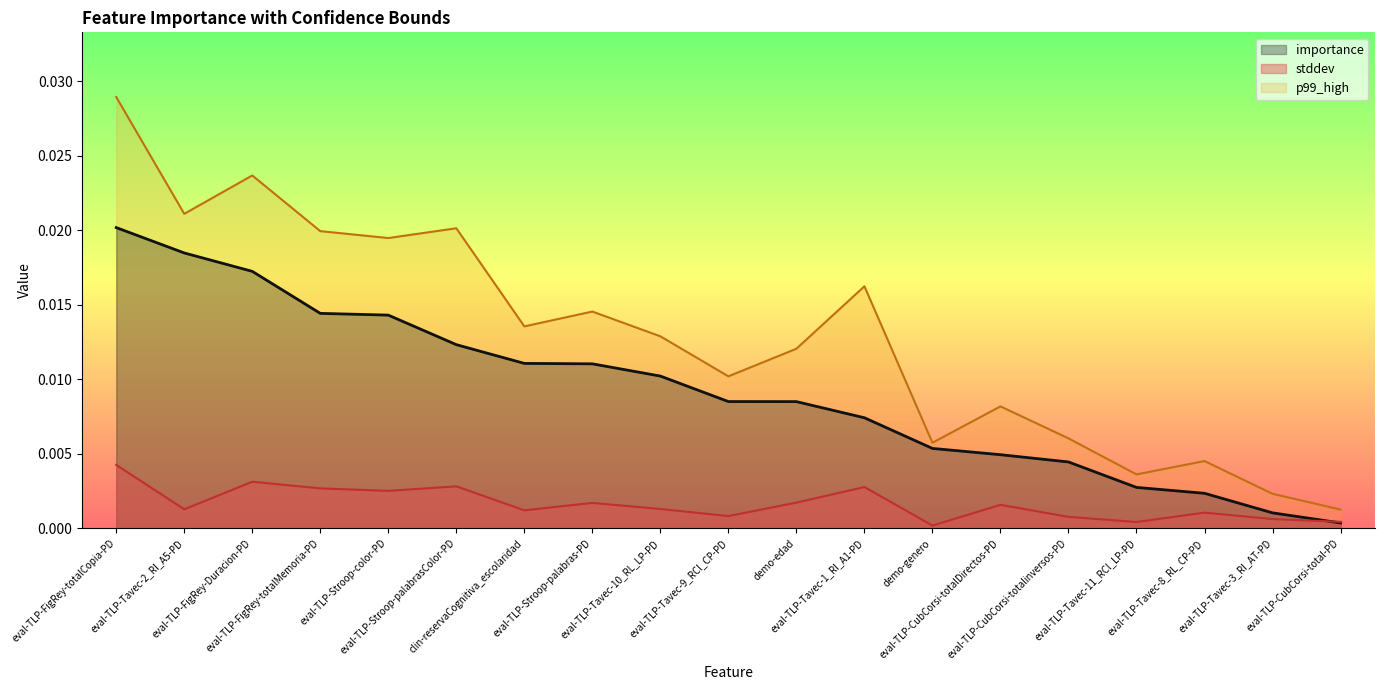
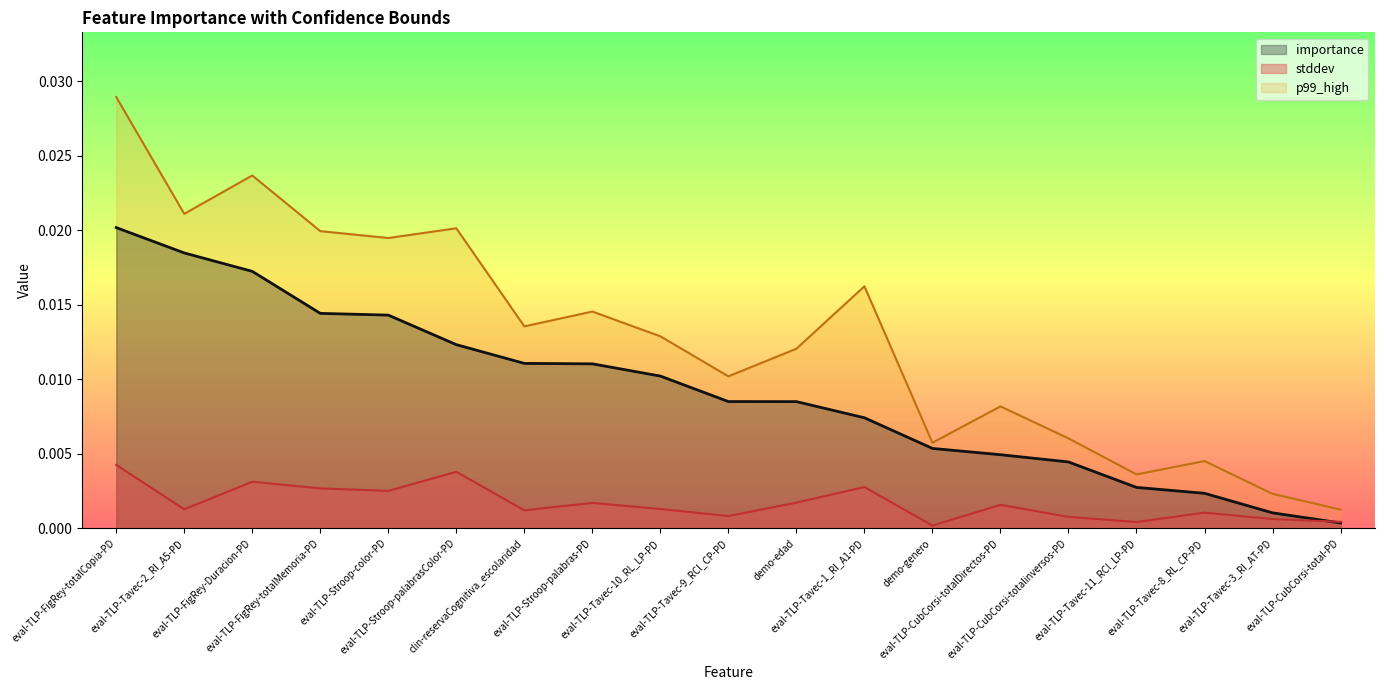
  {
    "importance": {
      "eval-TLP-FigRey-totalCopia-PD": 0.0202,
      "eval-TLP-Tavec-2_RI_A5-PD": 0.0185,
      "eval-TLP-FigRey-Duracion-PD": 0.0172,
      "eval-TLP-FigRey-totalMemoria-PD": 0.0144,
      "eval-TLP-Stroop-color-PD": 0.0143,
      "eval-TLP-Stroop-palabrasColor-PD": 0.0123,
      "clin-reservaCognitiva_escolaridad": 0.0111,
      "eval-TLP-Stroop-palabras-PD": 0.0110,
      "eval-TLP-Tavec-10_RL_LP-PD": 0.0102,
      "eval-TLP-Tavec-9_RCl_CP-PD": 0.0085,
      "demo-edad": 0.0085,
      "eval-TLP-Tavec-1_RI_A1-PD": 0.0074,
      "demo-genero": 0.0054,
      "eval-TLP-CubCorsi-totalDirectos-PD": 0.0049,
      "eval-TLP-CubCorsi-totalinversos-PD": 0.0045,
      "eval-TLP-Tavec-11_RCl_LP-PD": 0.0027,
      "eval-TLP-Tavec-8_RL_CP-PD": 0.0023,
      "eval-TLP-Tavec-3_RI_AT-PD": 0.0010
    },
    "stddev": {
      "eval-TLP-FigRey-totalCopia-PD": 0.0043,
      "eval-TLP-Tavec-2_RI_A5-PD": 0.0013,
      "eval-TLP-FigRey-Duracion-PD": 0.0031,
      "eval-TLP-FigRey-totalMemoria-PD": 0.0027,
      "eval-TLP-Stroop-color-PD": 0.0025,
-     "eval-TLP-Stroop-palabrasColor-PD": 0.0028,
+     "eval-TLP-Stroop-palabrasColor-PD": 0.0038,
      "clin-reservaCognitiva_escolaridad": 0.0012,
      "eval-TLP-Stroop-palabras-PD": 0.0017,
      "eval-TLP-Tavec-10_RL_LP-PD": 0.0013,
      "eval-TLP-Tavec-9_RCl_CP-PD": 0.0008,
      "demo-edad": 0.0017,
      "eval-TLP-Tavec-1_RI_A1-PD": 0.0028,
      "demo-genero": 0.0002,
      "eval-TLP-CubCorsi-totalDirectos-PD": 0.0016,
      "eval-TLP-CubCorsi-totalinversos-PD": 0.0008,
      "eval-TLP-Tavec-11_RCl_LP-PD": 0.0004,
      "eval-TLP-Tavec-8_RL_CP-PD": 0.0010,
      "eval-TLP-Tavec-3_RI_AT-PD": 0.0006
    },
    "p99_high": {
      "eval-TLP-FigRey-totalCopia-PD": 0.0289,
      "eval-TLP-Tavec-2_RI_A5-PD": 0.0211,
      "eval-TLP-FigRey-Duracion-PD": 0.0237,
      "eval-TLP-FigRey-totalMemoria-PD": 0.0199,
      "eval-TLP-Stroop-color-PD": 0.0195,
      "eval-TLP-Stroop-palabrasColor-PD": 0.0201,
      "clin-reservaCognitiva_escolaridad": 0.0135,
      "eval-TLP-Stroop-palabras-PD": 0.0145,
      "eval-TLP-Tavec-10_RL_LP-PD": 0.0129,
      "eval-TLP-Tavec-9_RCl_CP-PD": 0.0102,
      "demo-edad": 0.0120,
      "eval-TLP-Tavec-1_RI_A1-PD": 0.0162,
      "demo-genero": 0.0057,
      "eval-TLP-CubCorsi-totalDirectos-PD": 0.0082,
      "eval-TLP-CubCorsi-totalinversos-PD": 0.0060,
      "eval-TLP-Tavec-11_RCl_LP-PD": 0.0036,
      "eval-TLP-Tavec-8_RL_CP-PD": 0.0045,
      "eval-TLP-Tavec-3_RI_AT-PD": 0.0023,
      "eval-TLP-CubCorsi-total-PD": 0.0013
    }
  }
